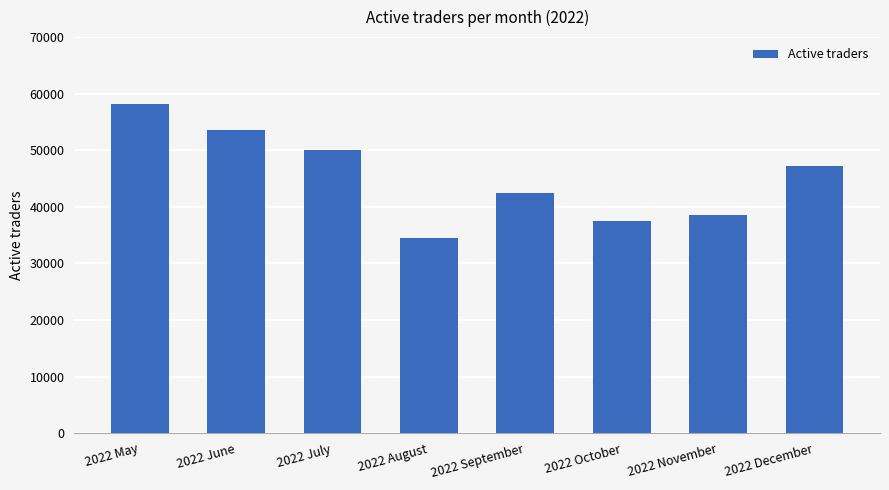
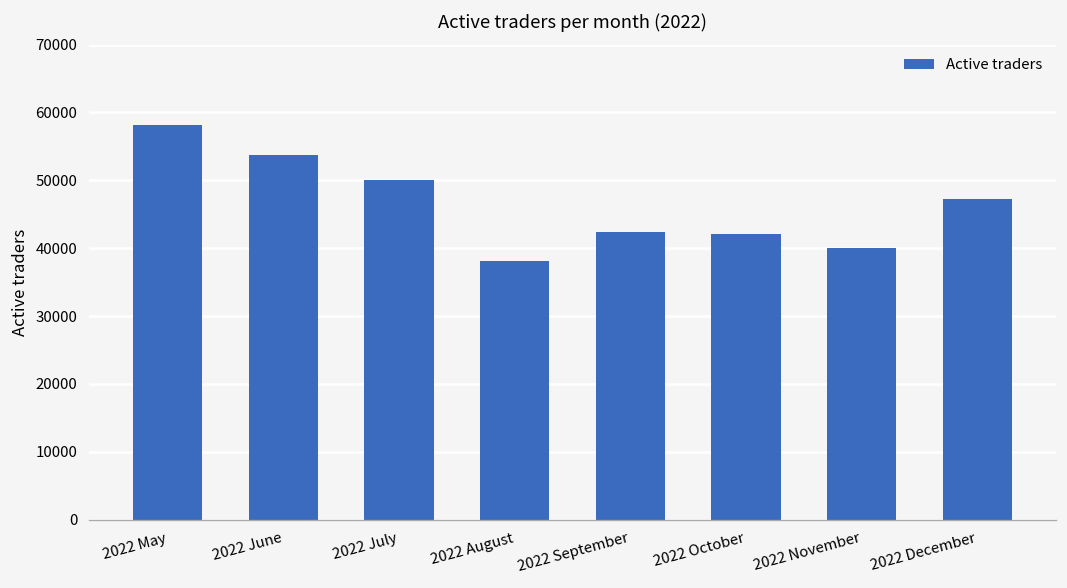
  {
    "2022 May": 58000,
    "2022 June": 54000,
    "2022 July": 50000,
-   "2022 August": 35000,
+   "2022 August": 38000,
    "2022 September": 42000,
-   "2022 October": 37000,
-   "2022 November": 39000,
+   "2022 October": 42000,
+   "2022 November": 40000,
    "2022 December": 47000
  }
